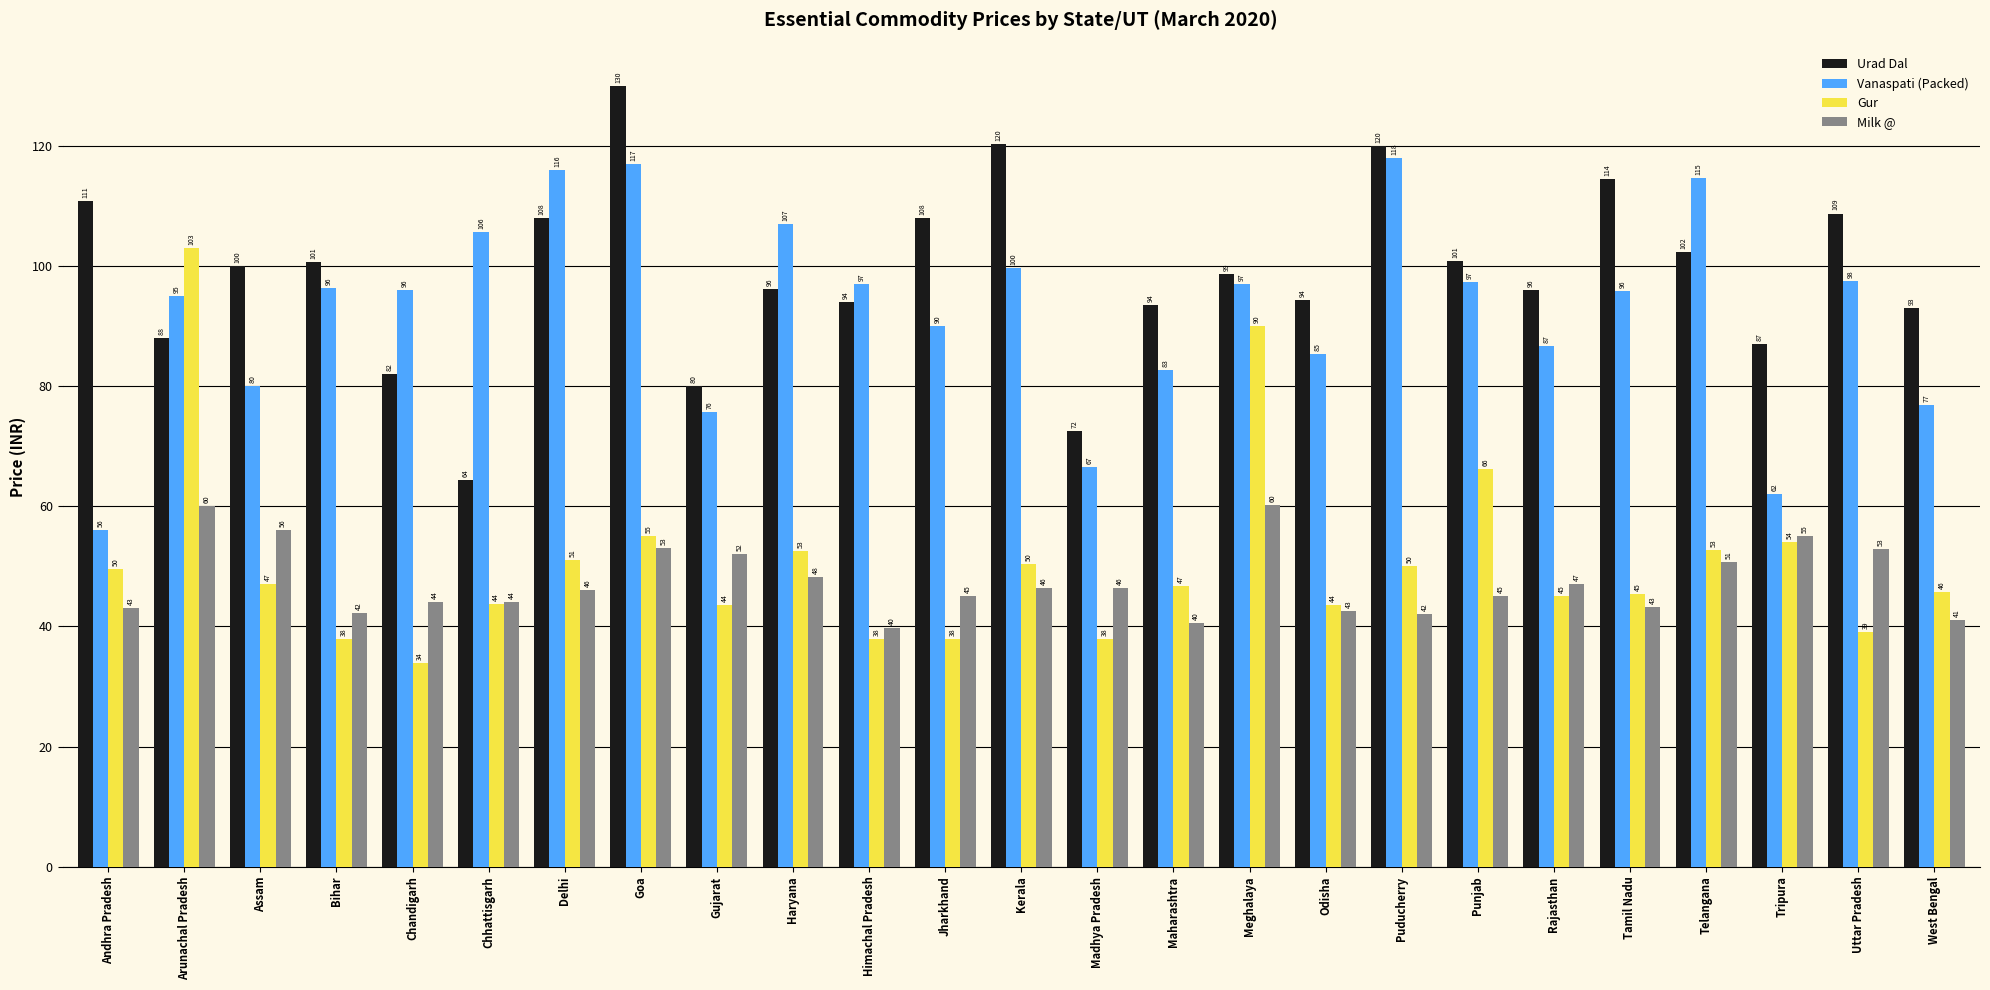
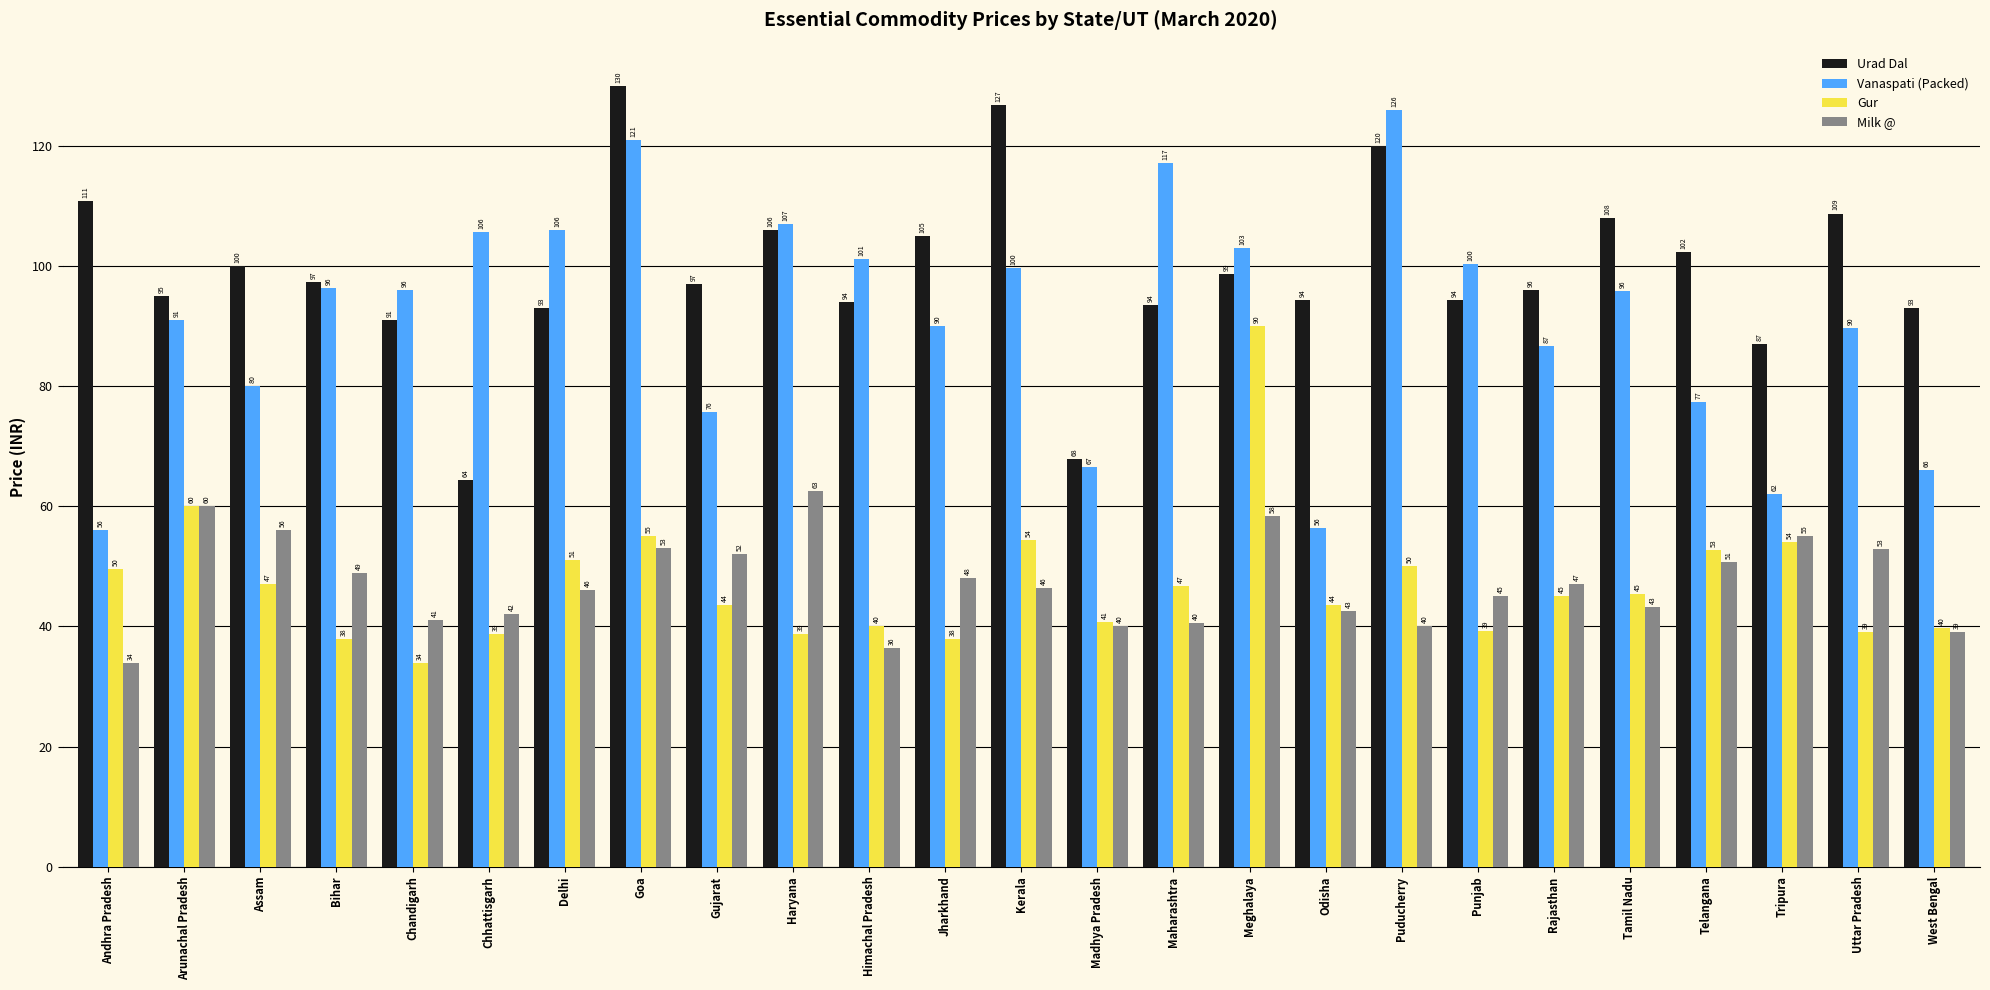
  {
    "Urad Dal": {
      "Andhra Pradesh": 111,
-     "Arunachal Pradesh": 88,
+     "Arunachal Pradesh": 95,
      "Assam": 100,
-     "Bihar": 101,
-     "Chandigarh": 82,
+     "Bihar": 97,
+     "Chandigarh": 91,
      "Chhattisgarh": 64,
-     "Delhi": 108,
+     "Delhi": 93,
      "Goa": 130,
-     "Gujarat": 80,
-     "Haryana": 96,
+     "Gujarat": 97,
+     "Haryana": 106,
      "Himachal Pradesh": 94,
-     "Jharkhand": 108,
-     "Kerala": 120,
-     "Madhya Pradesh": 72,
+     "Jharkhand": 105,
+     "Kerala": 127,
+     "Madhya Pradesh": 68,
      "Maharashtra": 94,
      "Meghalaya": 99,
      "Odisha": 94,
      "Puducherry": 120,
-     "Punjab": 101,
+     "Punjab": 94,
      "Rajasthan": 96,
-     "Tamil Nadu": 114,
+     "Tamil Nadu": 108,
      "Telangana": 102,
      "Tripura": 87,
      "Uttar Pradesh": 109,
      "West Bengal": 93
    },
    "Vanaspati (Packed)": {
      "Andhra Pradesh": 56,
-     "Arunachal Pradesh": 95,
+     "Arunachal Pradesh": 91,
      "Assam": 80,
      "Bihar": 96,
      "Chandigarh": 96,
      "Chhattisgarh": 106,
-     "Delhi": 116,
-     "Goa": 117,
+     "Delhi": 106,
+     "Goa": 121,
      "Gujarat": 76,
      "Haryana": 107,
-     "Himachal Pradesh": 97,
+     "Himachal Pradesh": 101,
      "Jharkhand": 90,
      "Kerala": 100,
      "Madhya Pradesh": 67,
-     "Maharashtra": 83,
-     "Meghalaya": 97,
-     "Odisha": 85,
-     "Puducherry": 118,
-     "Punjab": 97,
+     "Maharashtra": 117,
+     "Meghalaya": 103,
+     "Odisha": 56,
+     "Puducherry": 126,
+     "Punjab": 100,
      "Rajasthan": 87,
      "Tamil Nadu": 96,
-     "Telangana": 115,
+     "Telangana": 77,
      "Tripura": 62,
-     "Uttar Pradesh": 98,
-     "West Bengal": 77
+     "Uttar Pradesh": 90,
+     "West Bengal": 66
    },
    "Gur": {
      "Andhra Pradesh": 50,
-     "Arunachal Pradesh": 103,
+     "Arunachal Pradesh": 60,
      "Assam": 47,
      "Bihar": 38,
      "Chandigarh": 34,
-     "Chhattisgarh": 44,
+     "Chhattisgarh": 39,
      "Delhi": 51,
      "Goa": 55,
      "Gujarat": 44,
-     "Haryana": 53,
-     "Himachal Pradesh": 38,
+     "Haryana": 39,
+     "Himachal Pradesh": 40,
      "Jharkhand": 38,
-     "Kerala": 50,
-     "Madhya Pradesh": 38,
+     "Kerala": 54,
+     "Madhya Pradesh": 41,
      "Maharashtra": 47,
      "Meghalaya": 90,
      "Odisha": 44,
      "Puducherry": 50,
-     "Punjab": 66,
+     "Punjab": 39,
      "Rajasthan": 45,
      "Tamil Nadu": 45,
      "Telangana": 53,
      "Tripura": 54,
      "Uttar Pradesh": 39,
-     "West Bengal": 46
+     "West Bengal": 40
    },
    "Milk @": {
-     "Andhra Pradesh": 43,
+     "Andhra Pradesh": 34,
      "Arunachal Pradesh": 60,
      "Assam": 56,
-     "Bihar": 42,
-     "Chandigarh": 44,
-     "Chhattisgarh": 44,
+     "Bihar": 49,
+     "Chandigarh": 41,
+     "Chhattisgarh": 42,
      "Delhi": 46,
      "Goa": 53,
      "Gujarat": 52,
-     "Haryana": 48,
-     "Himachal Pradesh": 40,
-     "Jharkhand": 45,
+     "Haryana": 63,
+     "Himachal Pradesh": 36,
+     "Jharkhand": 48,
      "Kerala": 46,
-     "Madhya Pradesh": 46,
+     "Madhya Pradesh": 40,
      "Maharashtra": 40,
-     "Meghalaya": 60,
+     "Meghalaya": 58,
      "Odisha": 43,
-     "Puducherry": 42,
+     "Puducherry": 40,
      "Punjab": 45,
      "Rajasthan": 47,
      "Tamil Nadu": 43,
      "Telangana": 51,
      "Tripura": 55,
      "Uttar Pradesh": 53,
-     "West Bengal": 41
+     "West Bengal": 39
    }
  }
